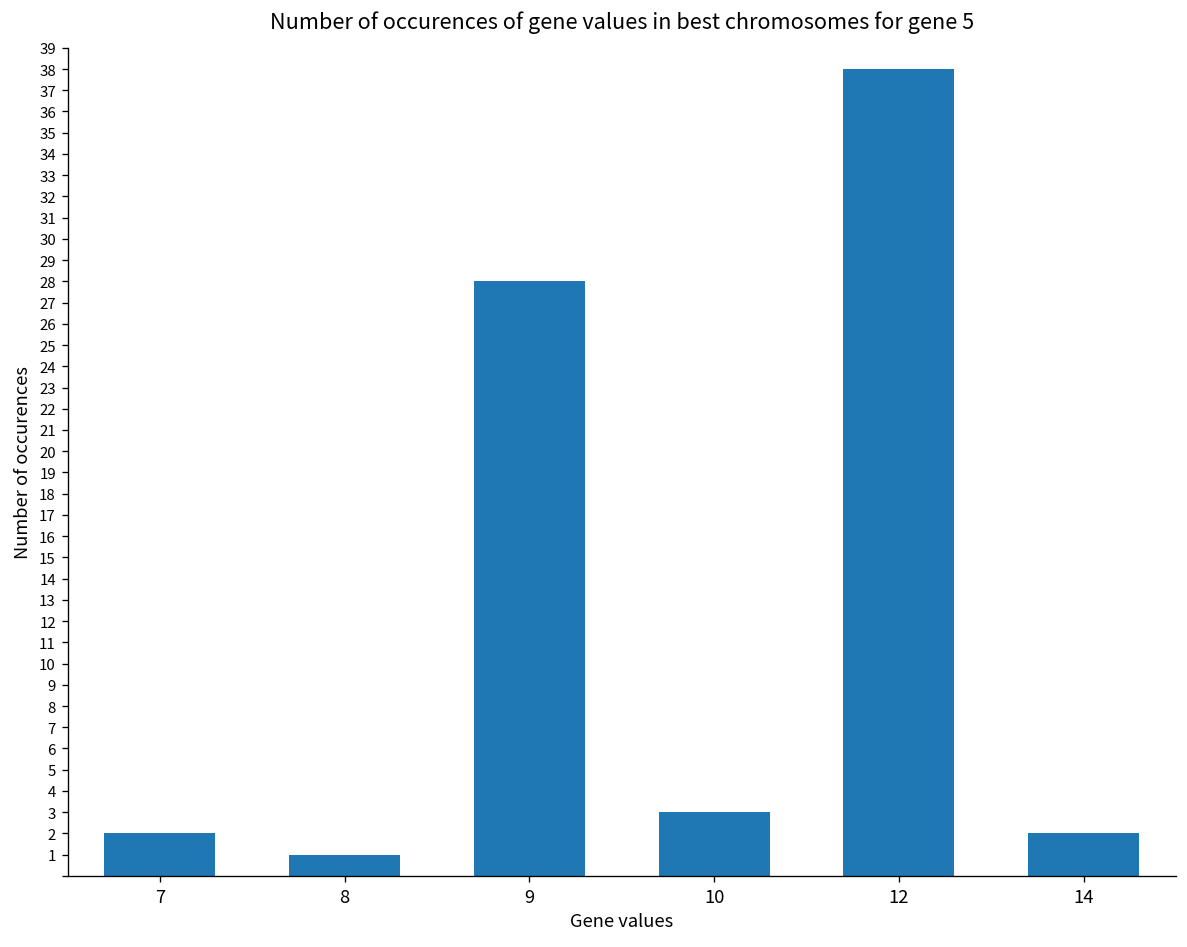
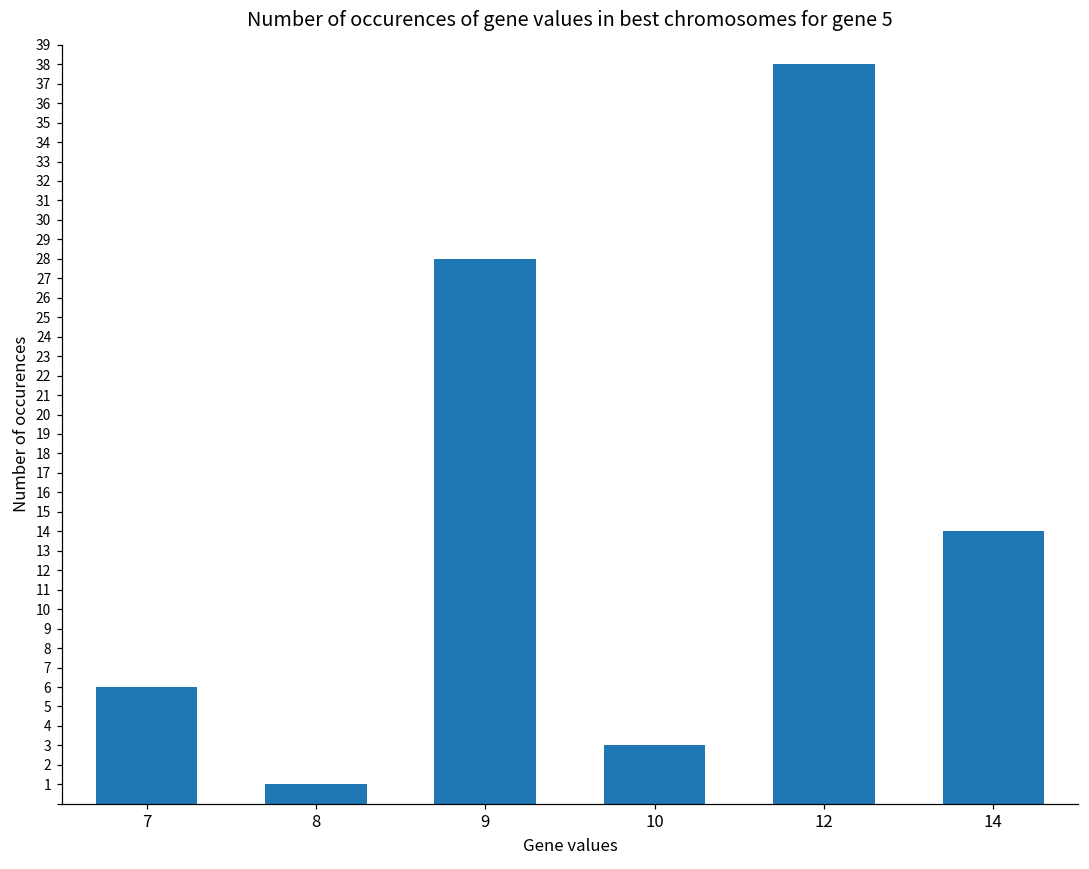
  {
-   "7": 2,
+   "7": 6,
    "8": 1,
    "9": 28,
    "10": 3,
    "12": 38,
-   "14": 2
+   "14": 14
  }
